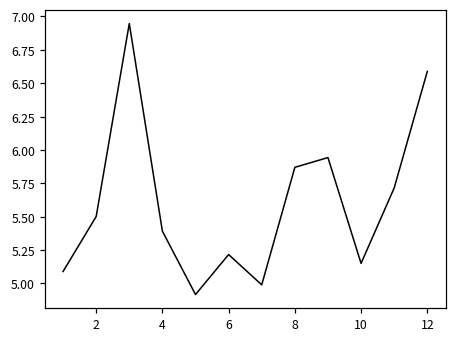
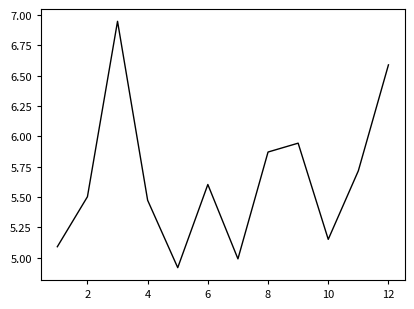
  {
    "2": 5.50,
-   "4": 5.39,
-   "6": 5.22,
+   "4": 5.47,
+   "6": 5.60,
    "8": 5.87,
    "10": 5.15,
    "12": 6.59
  }
